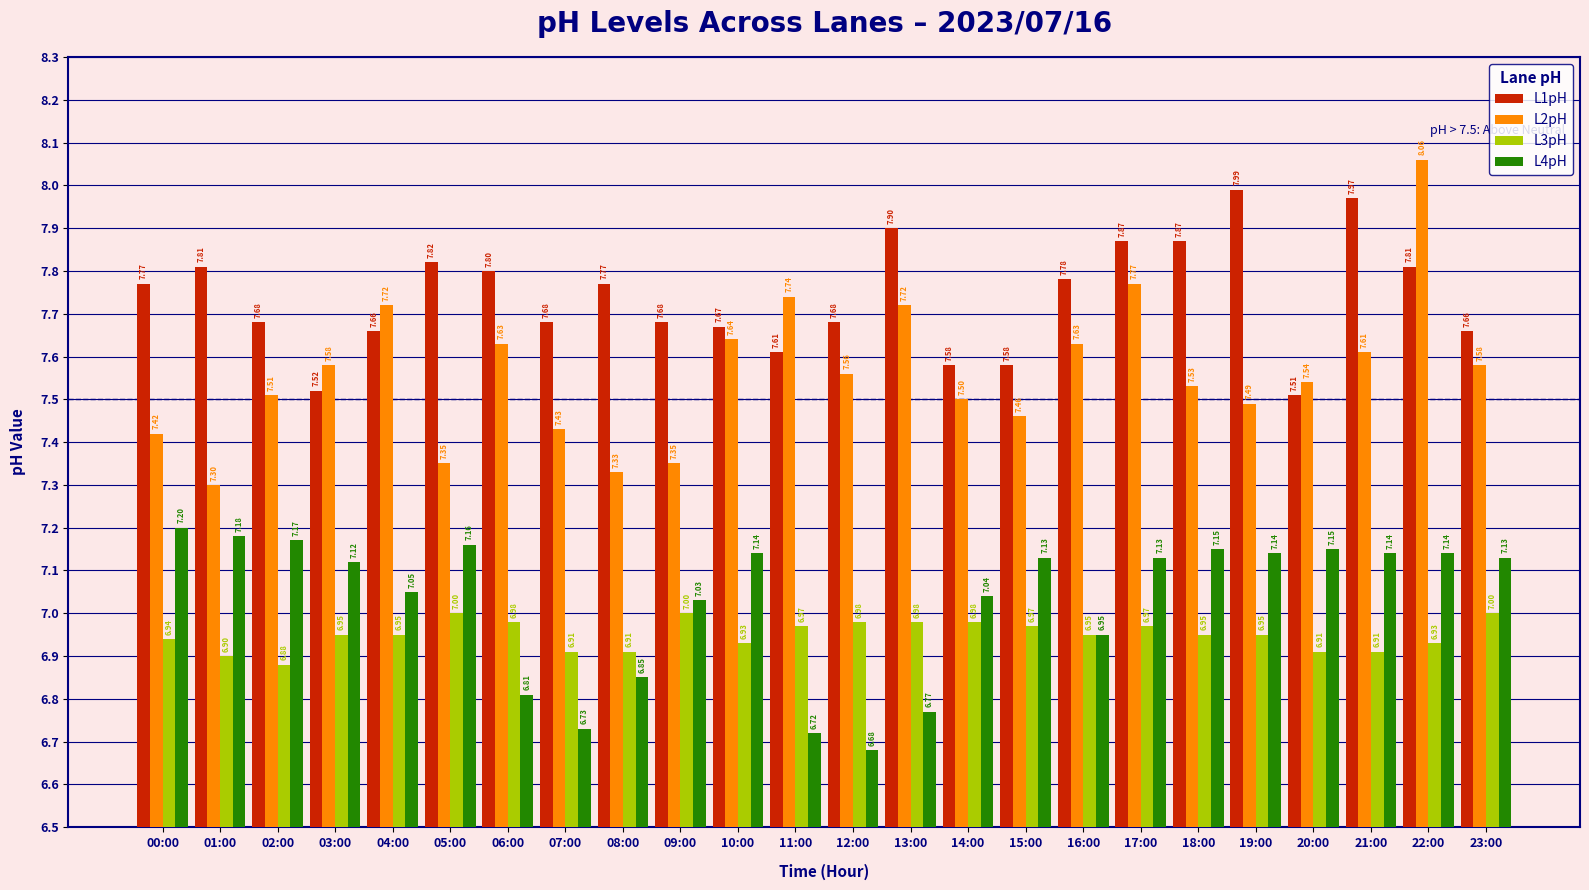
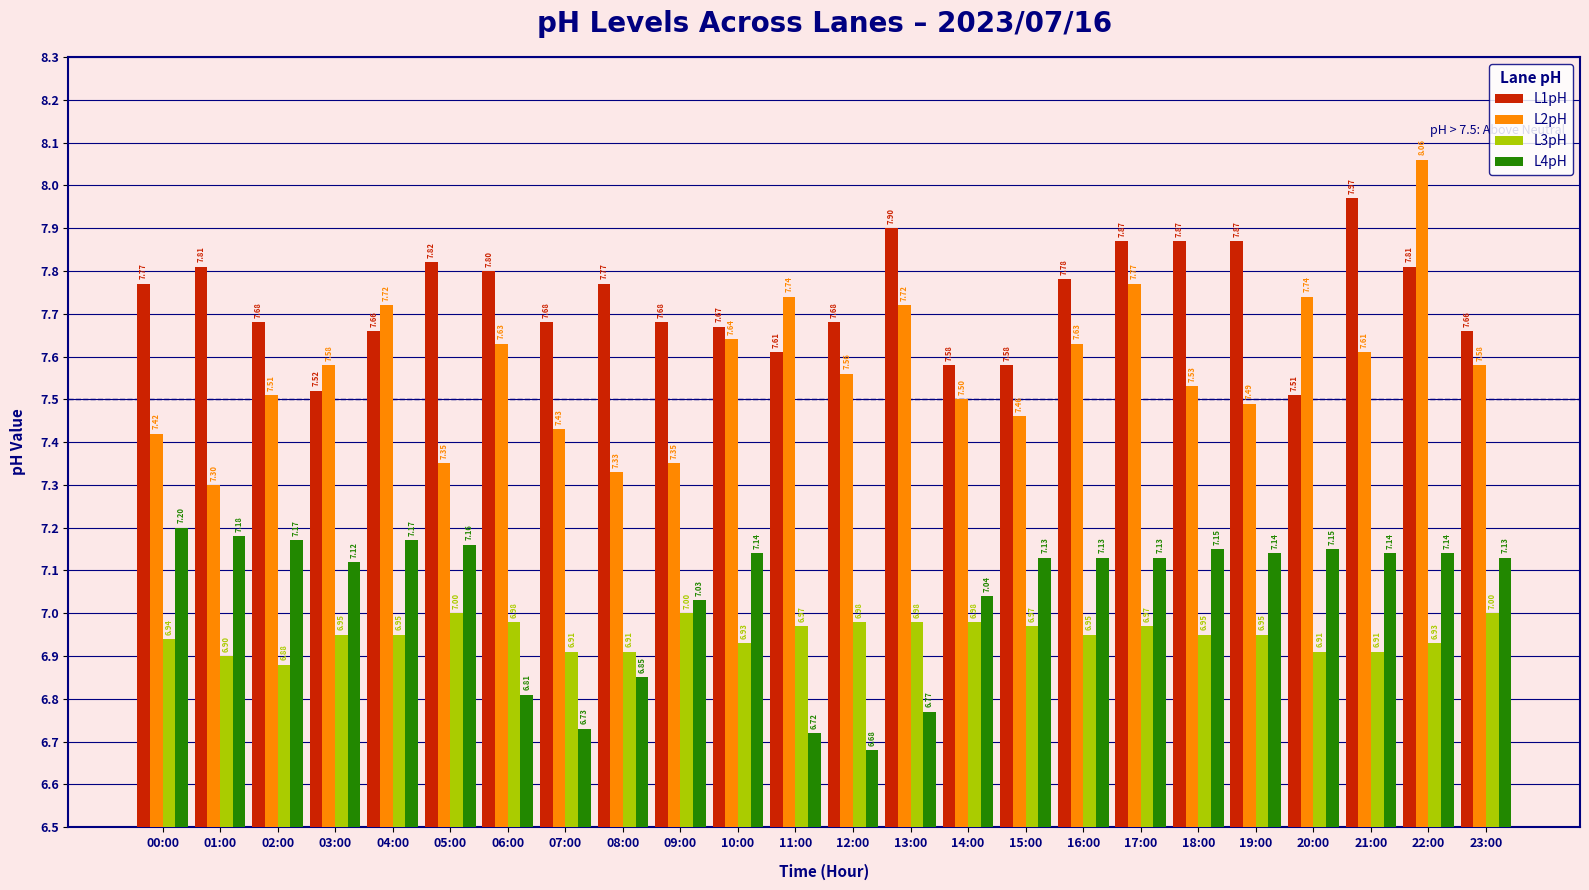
  {
    "L1pH": {
      "00:00": 7.77,
      "01:00": 7.81,
      "02:00": 7.68,
      "03:00": 7.52,
      "04:00": 7.66,
      "05:00": 7.82,
      "06:00": 7.80,
      "07:00": 7.68,
      "08:00": 7.77,
      "09:00": 7.68,
      "10:00": 7.67,
      "11:00": 7.61,
      "12:00": 7.68,
      "13:00": 7.90,
      "14:00": 7.58,
      "15:00": 7.58,
      "16:00": 7.78,
      "17:00": 7.87,
      "18:00": 7.87,
-     "19:00": 7.99,
+     "19:00": 7.87,
      "20:00": 7.51,
      "21:00": 7.97,
      "22:00": 7.81,
      "23:00": 7.66
    },
    "L2pH": {
      "00:00": 7.42,
      "01:00": 7.30,
      "02:00": 7.51,
      "03:00": 7.58,
      "04:00": 7.72,
      "05:00": 7.35,
      "06:00": 7.63,
      "07:00": 7.43,
      "08:00": 7.33,
      "09:00": 7.35,
      "10:00": 7.64,
      "11:00": 7.74,
      "12:00": 7.56,
      "13:00": 7.72,
      "14:00": 7.50,
      "15:00": 7.46,
      "16:00": 7.63,
      "17:00": 7.77,
      "18:00": 7.53,
      "19:00": 7.49,
-     "20:00": 7.54,
+     "20:00": 7.74,
      "21:00": 7.61,
      "22:00": 8.06,
      "23:00": 7.58
    },
    "L3pH": {
      "00:00": 6.94,
      "01:00": 6.90,
      "02:00": 6.88,
      "03:00": 6.95,
      "04:00": 6.95,
      "05:00": 7.00,
      "06:00": 6.98,
      "07:00": 6.91,
      "08:00": 6.91,
      "09:00": 7.00,
      "10:00": 6.93,
      "11:00": 6.97,
      "12:00": 6.98,
      "13:00": 6.98,
      "14:00": 6.98,
      "15:00": 6.97,
      "16:00": 6.95,
      "17:00": 6.97,
      "18:00": 6.95,
      "19:00": 6.95,
      "20:00": 6.91,
      "21:00": 6.91,
      "22:00": 6.93,
      "23:00": 7.00
    },
    "L4pH": {
      "00:00": 7.20,
      "01:00": 7.18,
      "02:00": 7.17,
      "03:00": 7.12,
-     "04:00": 7.05,
+     "04:00": 7.17,
      "05:00": 7.16,
      "06:00": 6.81,
      "07:00": 6.73,
      "08:00": 6.85,
      "09:00": 7.03,
      "10:00": 7.14,
      "11:00": 6.72,
      "12:00": 6.68,
      "13:00": 6.77,
      "14:00": 7.04,
      "15:00": 7.13,
-     "16:00": 6.95,
+     "16:00": 7.13,
      "17:00": 7.13,
      "18:00": 7.15,
      "19:00": 7.14,
      "20:00": 7.15,
      "21:00": 7.14,
      "22:00": 7.14,
      "23:00": 7.13
    }
  }
